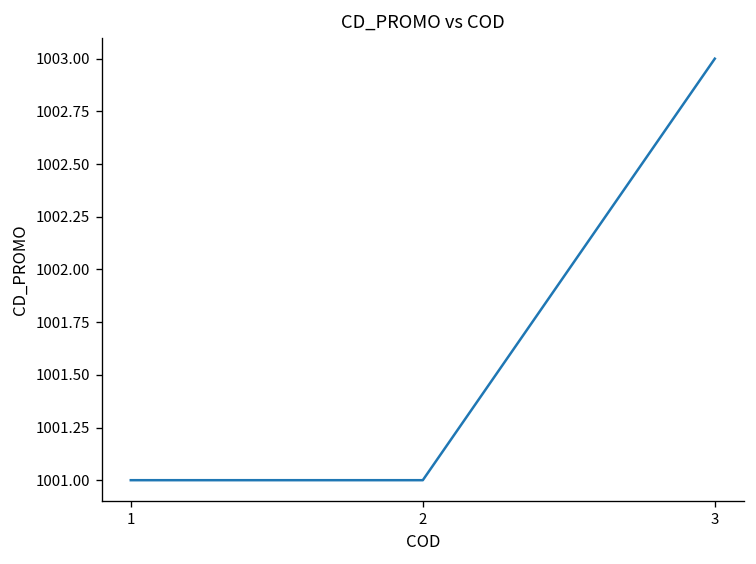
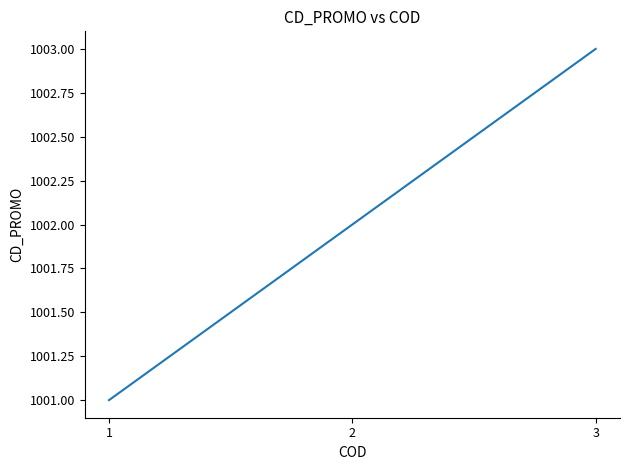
  {
    "1": 1001,
-   "2": 1001,
+   "2": 1002,
    "3": 1003
  }
